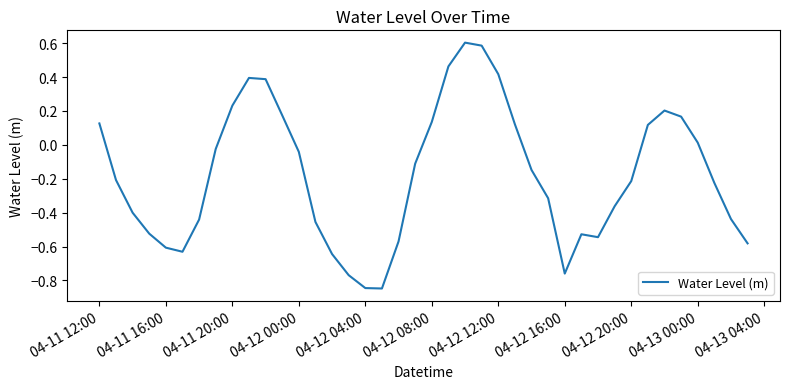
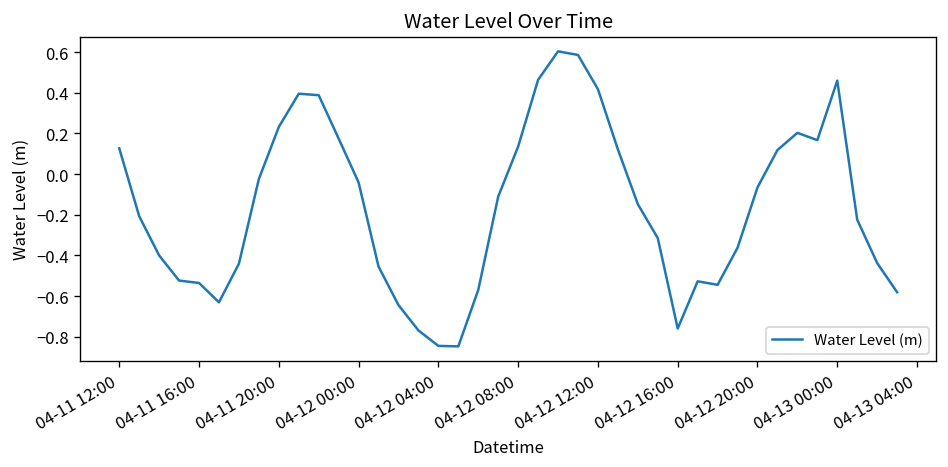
  {
    "04-11 12:00": 0.13,
-   "04-11 16:00": -0.61,
+   "04-11 16:00": -0.54,
    "04-11 20:00": 0.23,
    "04-12 00:00": -0.04,
    "04-12 04:00": -0.85,
    "04-12 08:00": 0.14,
    "04-12 12:00": 0.42,
    "04-12 16:00": -0.76,
-   "04-12 20:00": -0.21,
-   "04-13 00:00": 0.01
+   "04-12 20:00": -0.07,
+   "04-13 00:00": 0.46
  }
